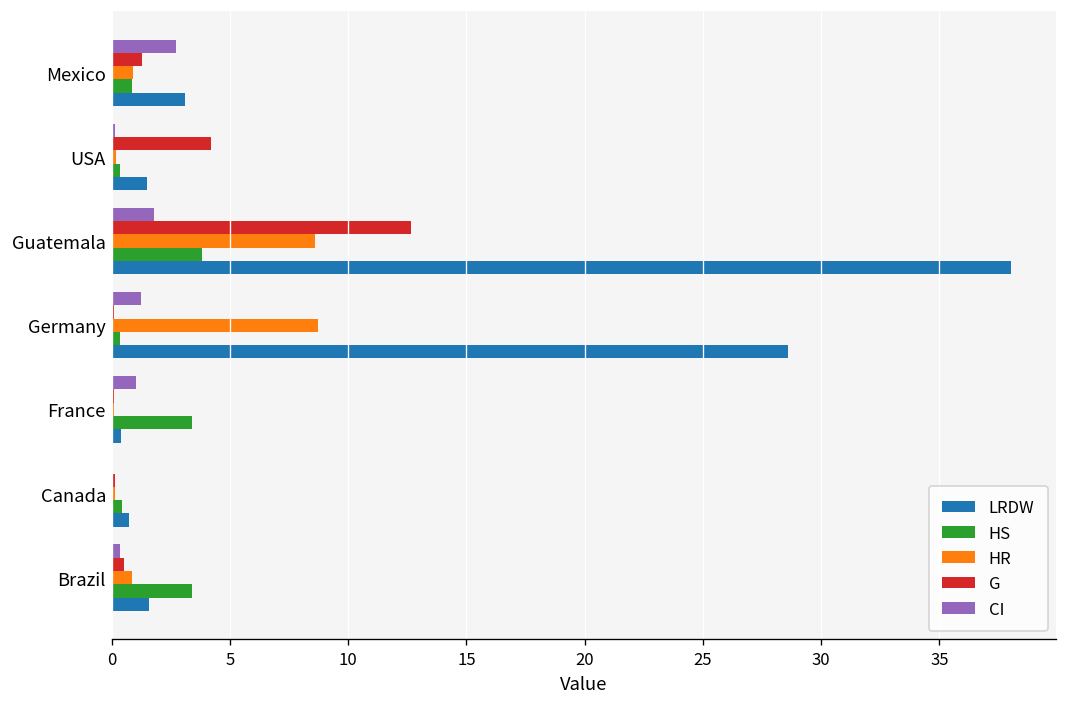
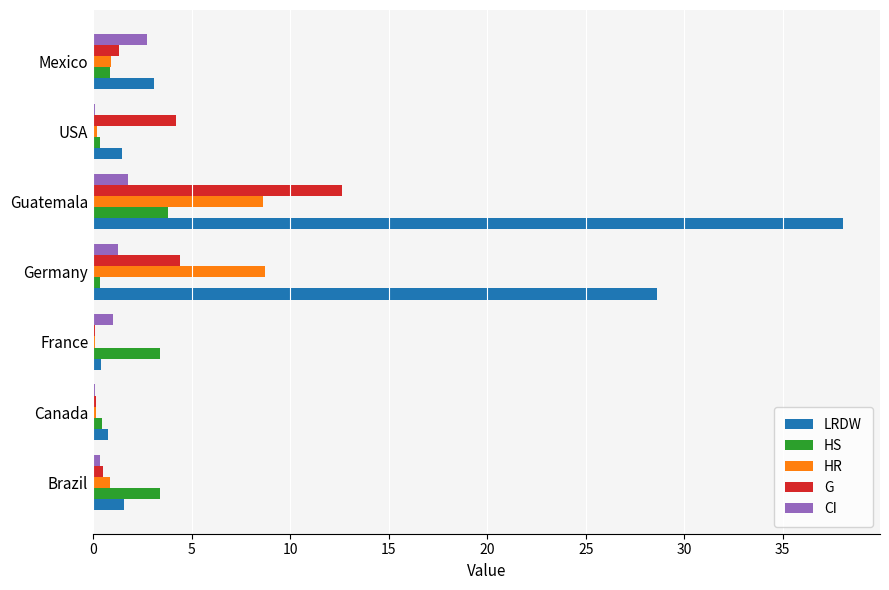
  {
    "LRDW": {
      "Mexico": 3.1,
      "USA": 1.5,
      "Guatemala": 38.0,
      "Germany": 28.6,
      "France": 0.4,
      "Canada": 0.7,
      "Brazil": 1.6
    },
    "HS": {
      "Mexico": 0.9,
      "USA": 0.4,
      "Guatemala": 3.8,
      "Germany": 0.4,
      "France": 3.4,
      "Canada": 0.4,
      "Brazil": 3.4
    },
    "HR": {
      "Mexico": 0.9,
      "USA": 0.2,
      "Guatemala": 8.6,
      "Germany": 8.7,
      "Canada": 0.1,
      "Brazil": 0.8
    },
    "G": {
      "Mexico": 1.3,
      "USA": 4.2,
      "Guatemala": 12.7,
-     "Germany": 0.1,
+     "Germany": 4.4,
      "Canada": 0.1,
      "Brazil": 0.5
    },
    "CI": {
      "Mexico": 2.7,
      "Guatemala": 1.8,
      "Germany": 1.2,
      "France": 1.0,
      "Brazil": 0.4
    }
  }
